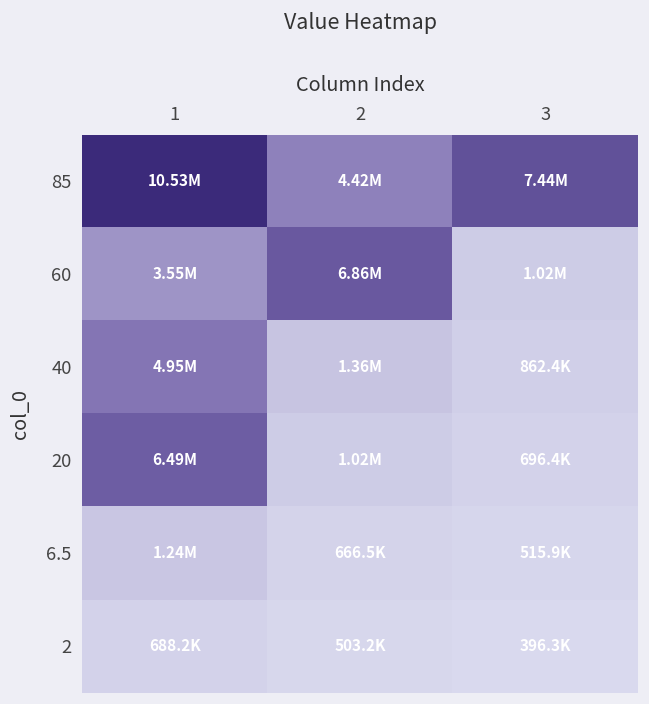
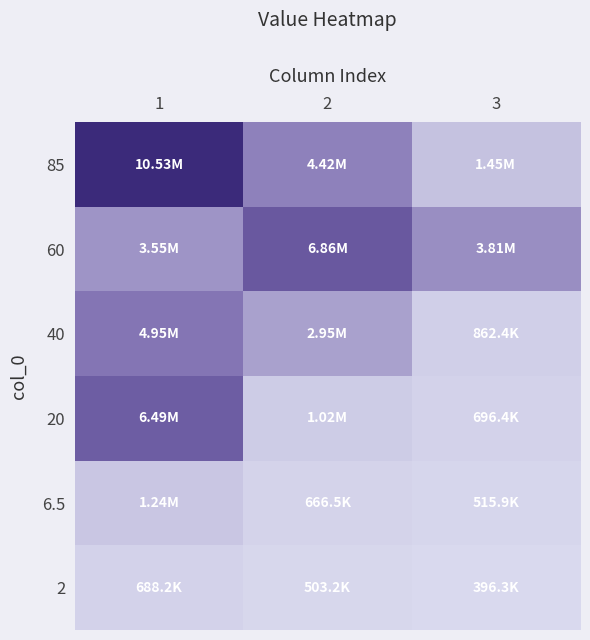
  {
    "85": {
      "1": "10.53M",
      "2": "4.42M",
-     "3": "7.44M"
+     "3": "1.45M"
    },
    "60": {
      "1": "3.55M",
      "2": "6.86M",
-     "3": "1.02M"
+     "3": "3.81M"
    },
    "40": {
      "1": "4.95M",
-     "2": "1.36M",
+     "2": "2.95M",
      "3": "862.4K"
    },
    "20": {
      "1": "6.49M",
      "2": "1.02M"
    },
    "6.5": {
      "1": "1.24M"
    }
  }
